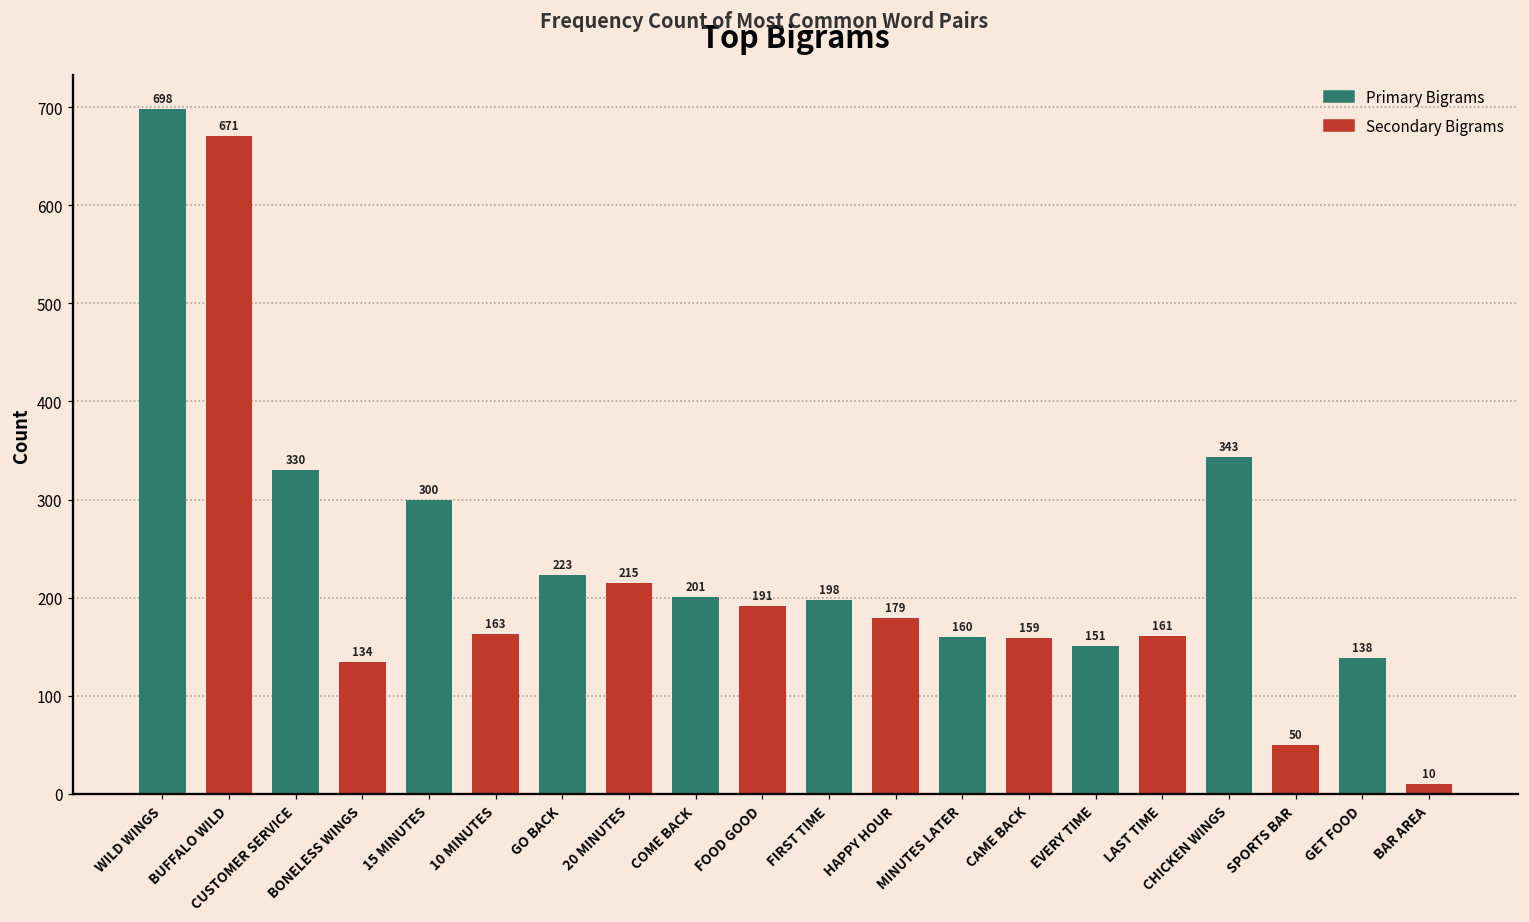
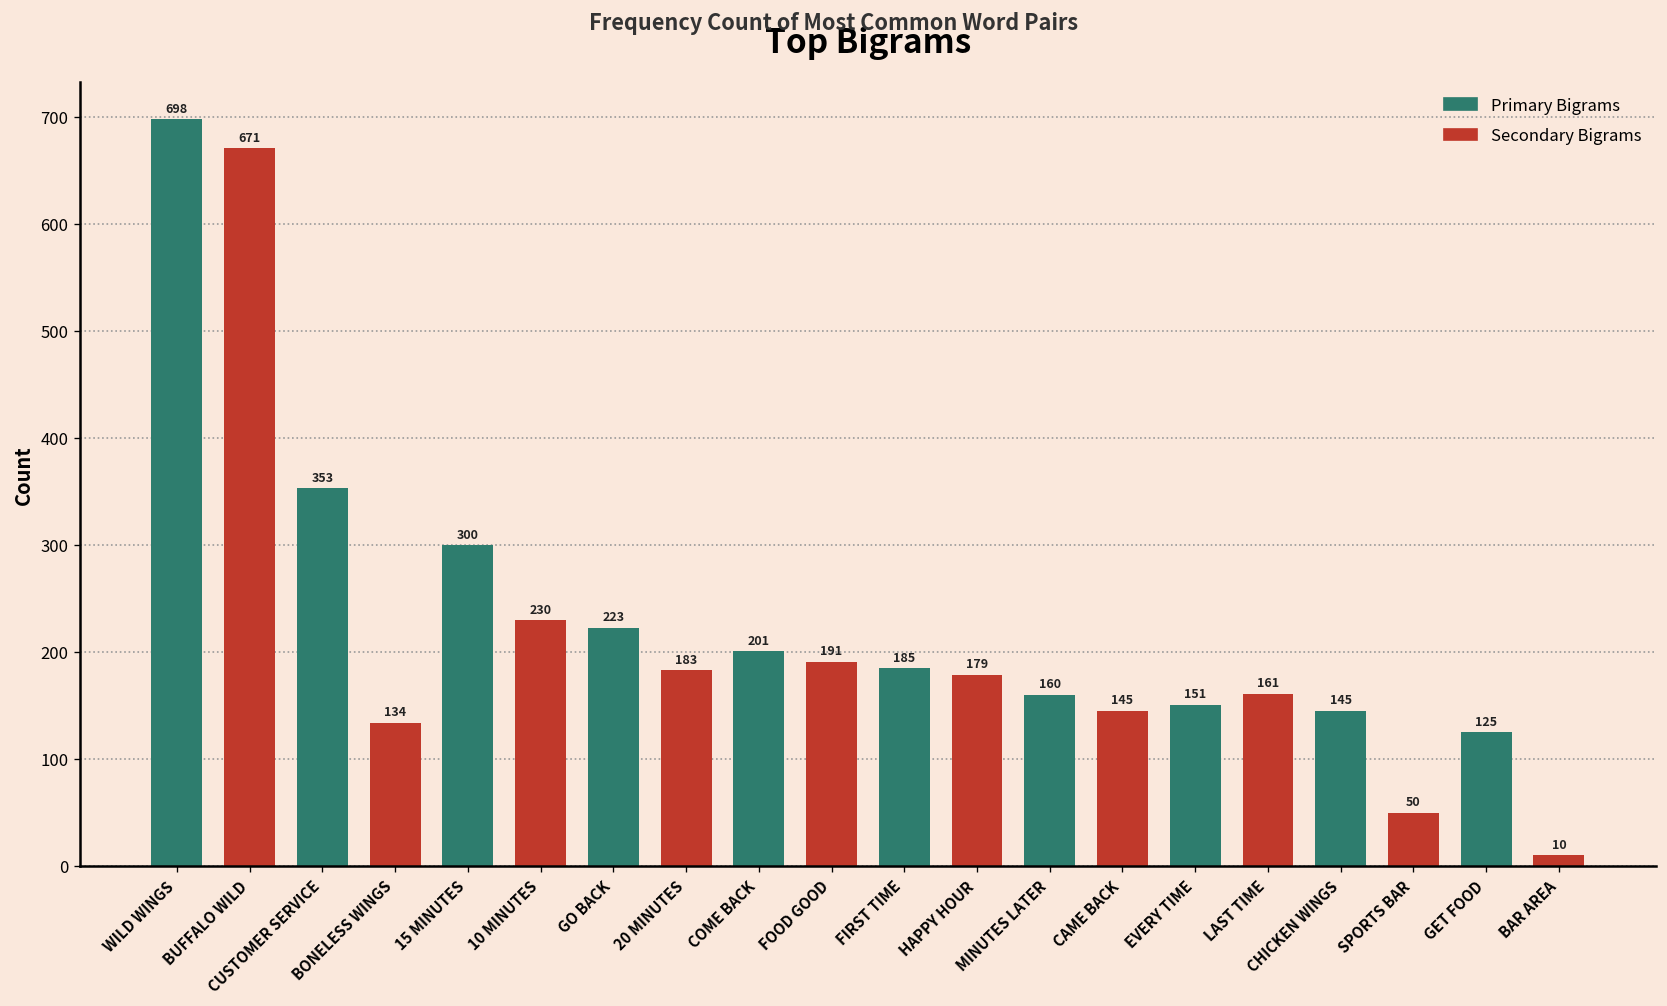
  {
    "WILD WINGS": 698,
    "BUFFALO WILD": 671,
-   "CUSTOMER SERVICE": 330,
+   "CUSTOMER SERVICE": 353,
    "BONELESS WINGS": 134,
    "15 MINUTES": 300,
-   "10 MINUTES": 163,
+   "10 MINUTES": 230,
    "GO BACK": 223,
-   "20 MINUTES": 215,
+   "20 MINUTES": 183,
    "COME BACK": 201,
    "FOOD GOOD": 191,
-   "FIRST TIME": 198,
+   "FIRST TIME": 185,
    "HAPPY HOUR": 179,
    "MINUTES LATER": 160,
-   "CAME BACK": 159,
+   "CAME BACK": 145,
    "EVERY TIME": 151,
    "LAST TIME": 161,
-   "CHICKEN WINGS": 343,
+   "CHICKEN WINGS": 145,
    "SPORTS BAR": 50,
-   "GET FOOD": 138,
+   "GET FOOD": 125,
    "BAR AREA": 10
  }
